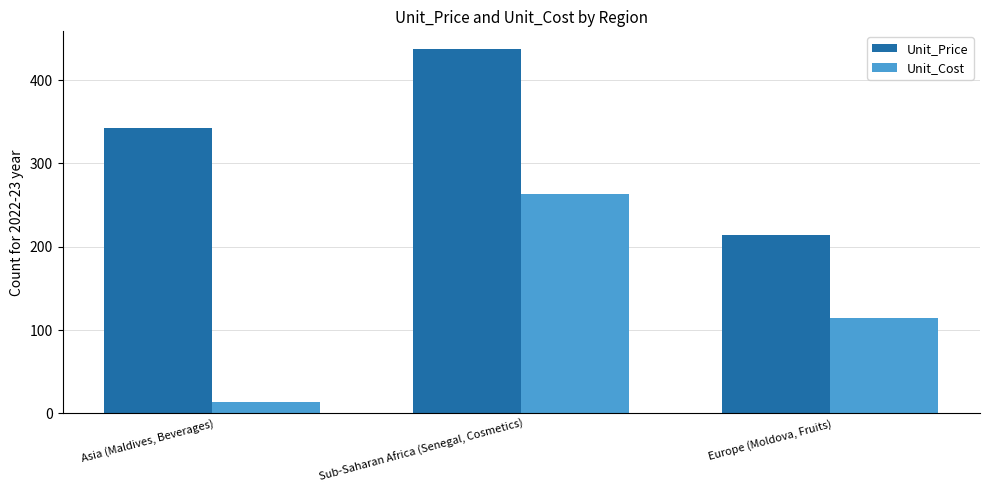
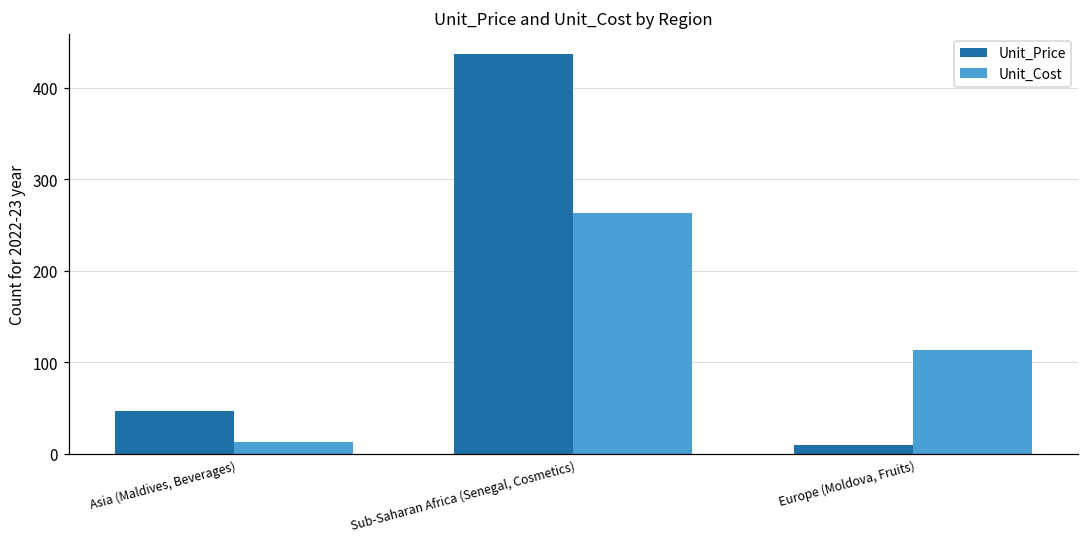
  {
    "Unit_Price": {
-     "Asia (Maldives, Beverages)": 340,
+     "Asia (Maldives, Beverages)": 50,
      "Sub-Saharan Africa (Senegal, Cosmetics)": 440,
-     "Europe (Moldova, Fruits)": 210
+     "Europe (Moldova, Fruits)": 10
    },
    "Unit_Cost": {
      "Asia (Maldives, Beverages)": 10,
      "Sub-Saharan Africa (Senegal, Cosmetics)": 260,
      "Europe (Moldova, Fruits)": 110
    }
  }
